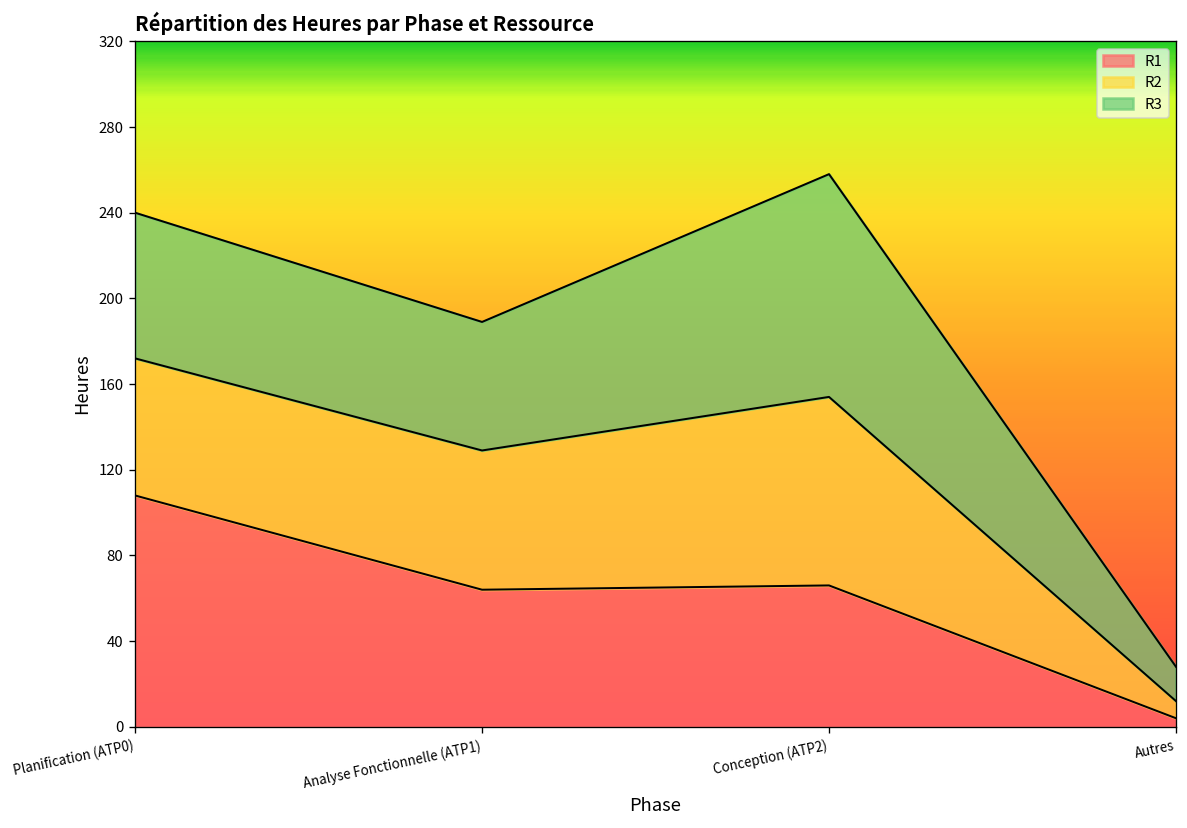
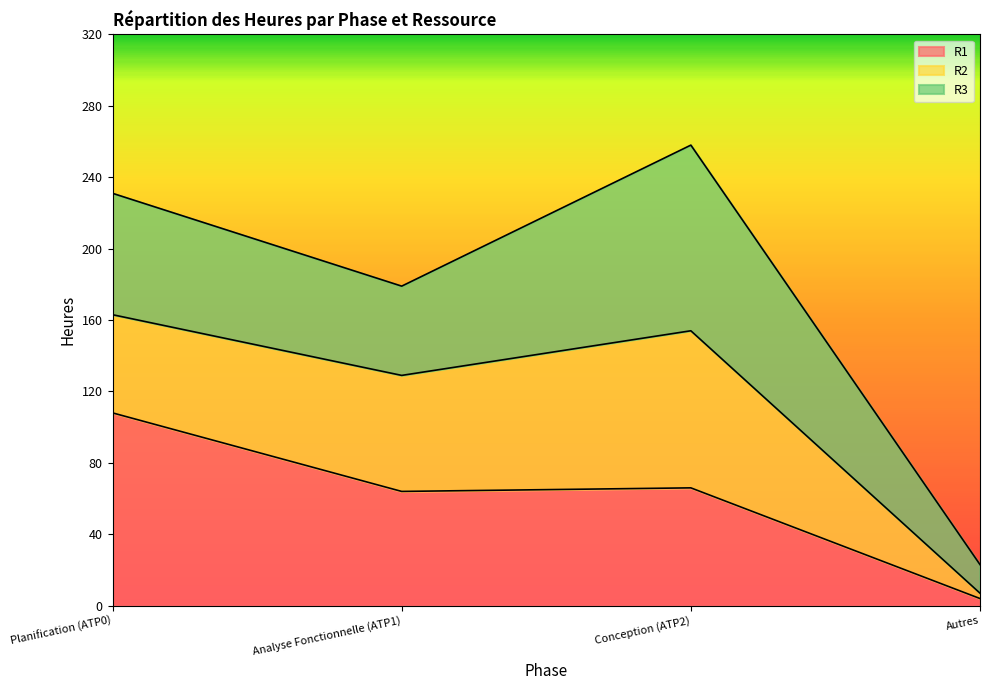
  {
    "R1": {
      "Planification (ATP0)": 108,
      "Analyse Fonctionnelle (ATP1)": 64,
      "Conception (ATP2)": 66,
      "Autres": 4
    },
    "R2": {
-     "Planification (ATP0)": 64,
+     "Planification (ATP0)": 55,
      "Analyse Fonctionnelle (ATP1)": 65,
      "Conception (ATP2)": 88,
-     "Autres": 8
+     "Autres": 3
    },
    "R3": {
      "Planification (ATP0)": 68,
-     "Analyse Fonctionnelle (ATP1)": 60,
+     "Analyse Fonctionnelle (ATP1)": 50,
      "Conception (ATP2)": 104,
      "Autres": 16
    }
  }
